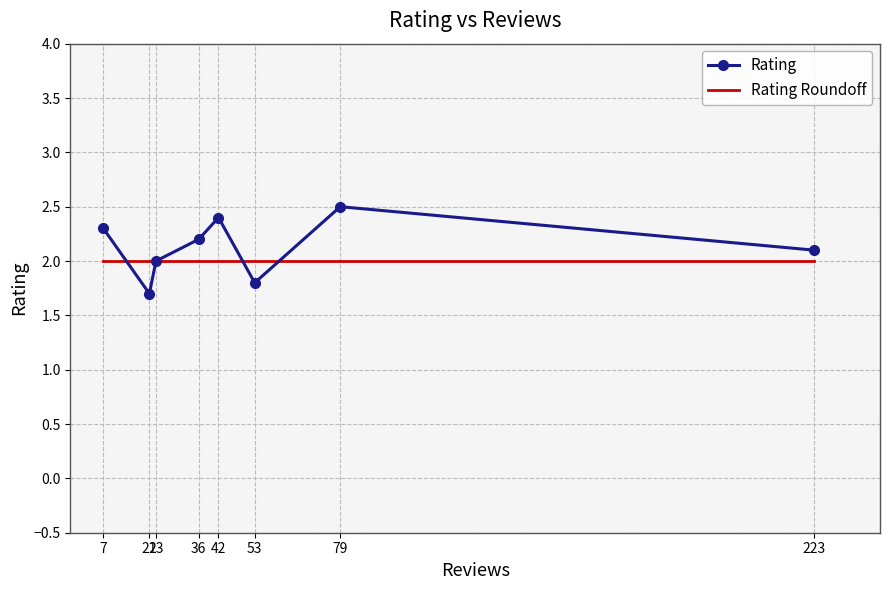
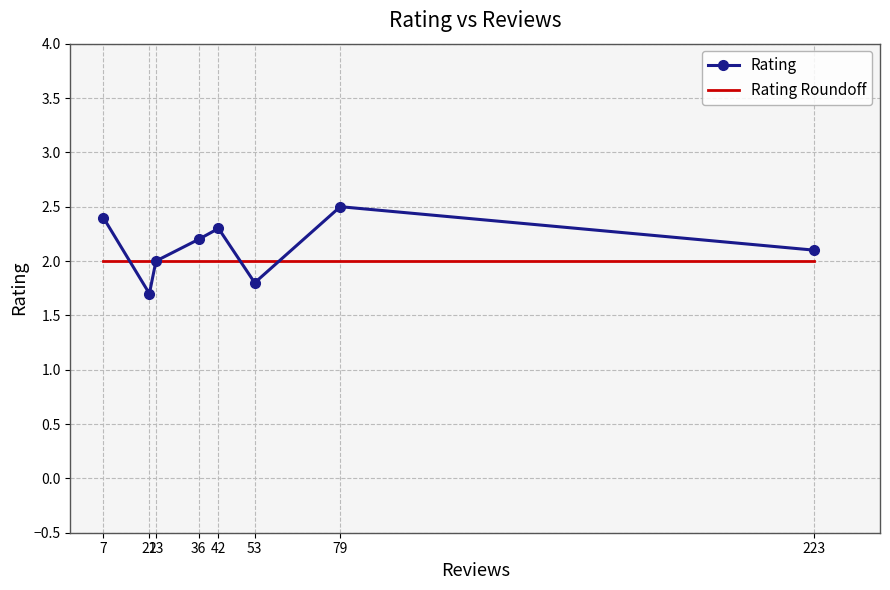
  {
    "Rating": {
-     "7": 2.3,
+     "7": 2.4,
      "36": 2.2,
-     "42": 2.4,
+     "42": 2.3,
      "53": 1.8,
      "79": 2.5,
      "223": 2.1
    },
    "Rating Roundoff": {
      "7": 2.0,
      "36": 2.0,
      "42": 2.0,
      "53": 2.0,
      "79": 2.0,
      "223": 2.0
    }
  }
